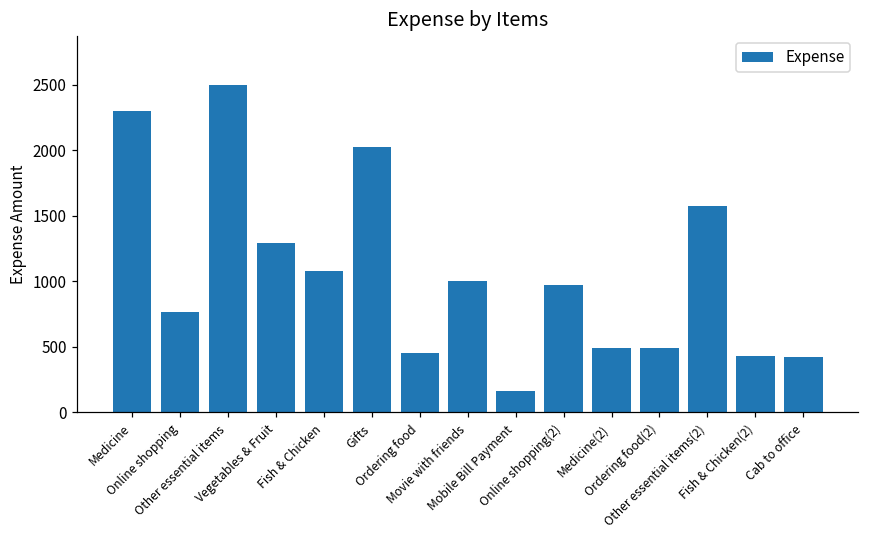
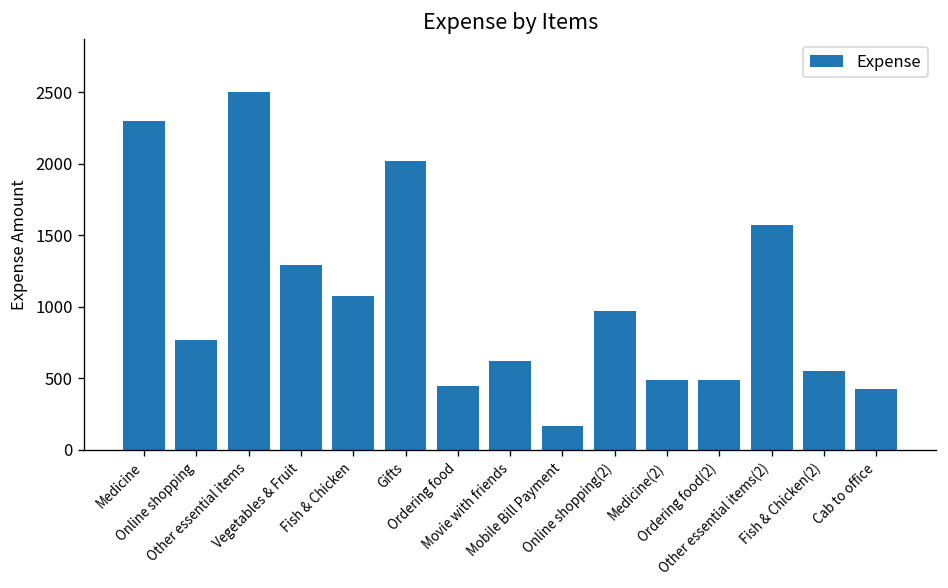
  {
    "Medicine": 2300,
    "Online shopping": 770,
    "Other essential items": 2500,
    "Vegetables & Fruit": 1290,
    "Fish & Chicken": 1080,
    "Gifts": 2020,
    "Ordering food": 450,
-   "Movie with friends": 1010,
+   "Movie with friends": 620,
    "Mobile Bill Payment": 170,
    "Online shopping(2)": 970,
    "Medicine(2)": 490,
    "Ordering food(2)": 490,
    "Other essential items(2)": 1570,
-   "Fish & Chicken(2)": 430,
+   "Fish & Chicken(2)": 550,
    "Cab to office": 420
  }
